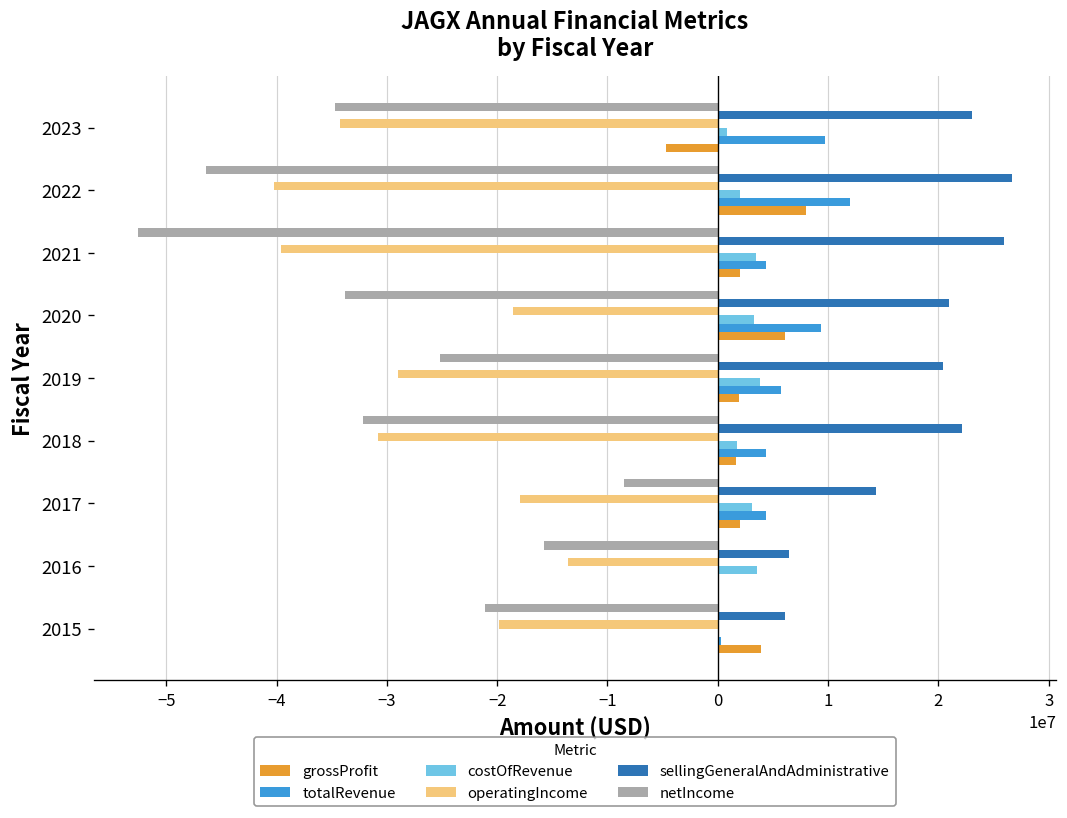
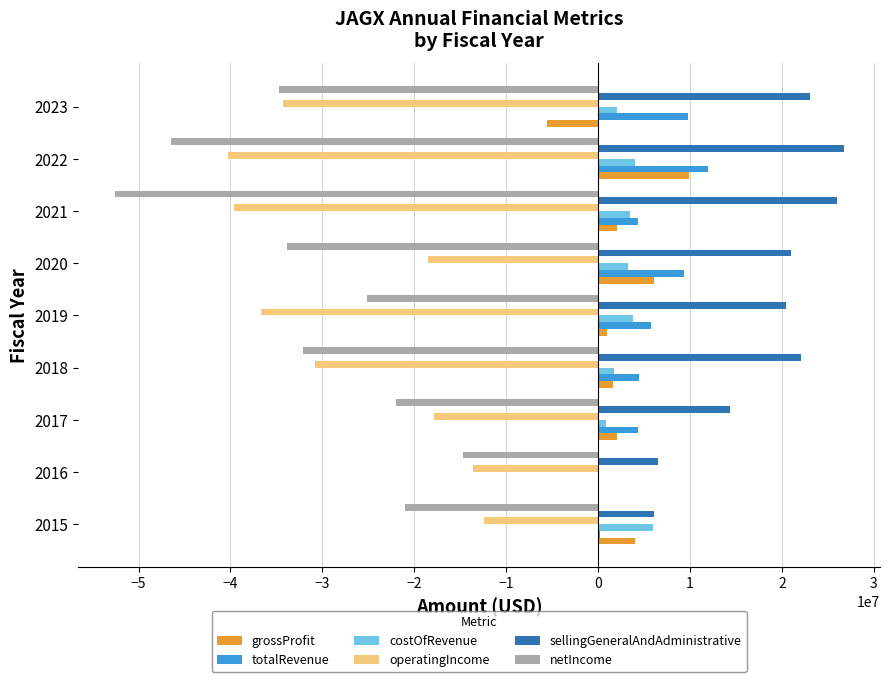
  {
    "grossProfit": {
-     "2023": -5000000,
-     "2022": 8000000,
+     "2023": -6000000,
+     "2022": 10000000,
      "2021": 2000000,
      "2020": 6000000,
-     "2019": 2000000,
+     "2019": 1000000,
      "2018": 2000000,
      "2017": 2000000,
      "2015": 4000000
    },
    "costOfRevenue": {
-     "2023": 1000000,
-     "2022": 2000000,
+     "2023": 2000000,
+     "2022": 4000000,
      "2021": 4000000,
      "2020": 3000000,
      "2019": 4000000,
      "2018": 2000000,
-     "2017": 3000000,
-     "2016": 4000000,
-     "2015": 0
+     "2017": 1000000,
+     "2016": 0,
+     "2015": 6000000
    },
    "operatingIncome": {
      "2023": -34000000,
      "2022": -40000000,
      "2021": -40000000,
      "2020": -19000000,
-     "2019": -29000000,
+     "2019": -37000000,
      "2018": -31000000,
      "2017": -18000000,
      "2016": -14000000,
-     "2015": -20000000
+     "2015": -12000000
    },
    "netIncome": {
      "2023": -35000000,
      "2022": -46000000,
      "2021": -53000000,
      "2020": -34000000,
      "2019": -25000000,
      "2018": -32000000,
-     "2017": -9000000,
-     "2016": -16000000,
+     "2017": -22000000,
+     "2016": -15000000,
      "2015": -21000000
    }
  }
